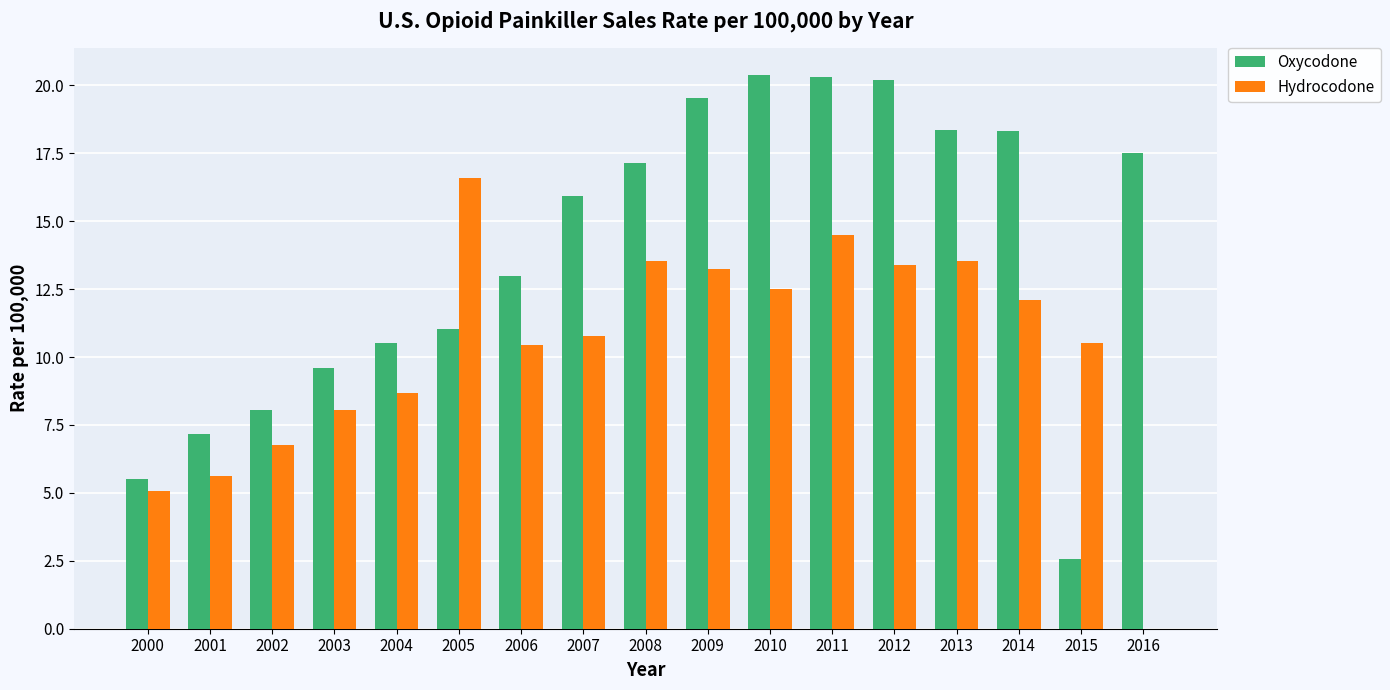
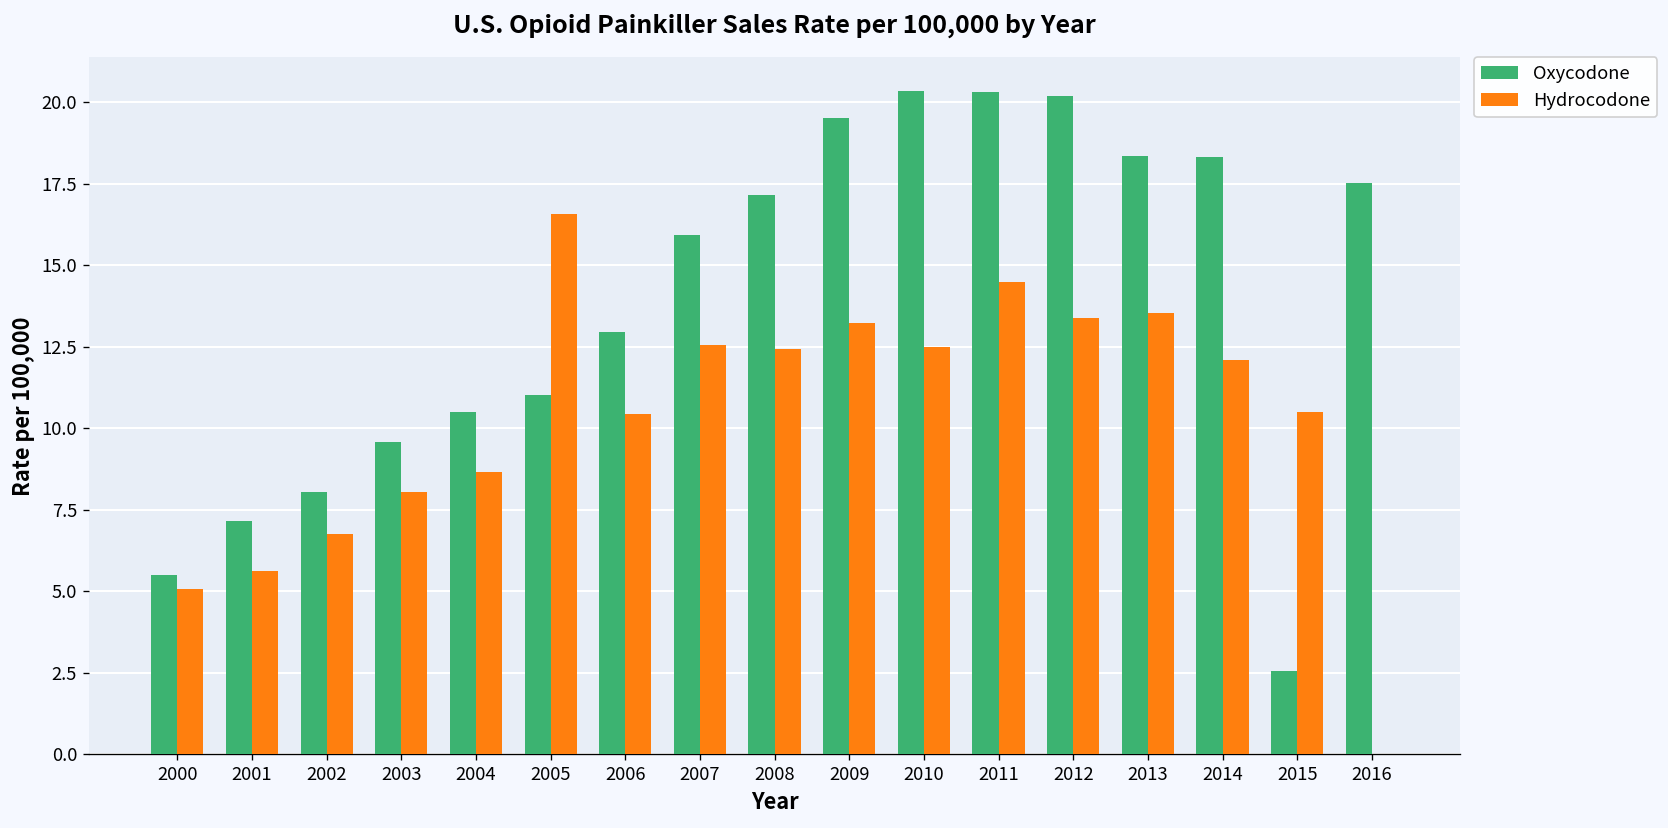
  {
    "Oxycodone": {
      "2000": 5.5,
      "2001": 7.2,
      "2002": 8.1,
      "2003": 9.6,
      "2004": 10.5,
      "2005": 11.0,
      "2006": 13.0,
      "2007": 15.9,
      "2008": 17.2,
      "2009": 19.5,
      "2010": 20.4,
      "2011": 20.3,
      "2012": 20.2,
      "2013": 18.3,
      "2014": 18.3,
      "2015": 2.6,
      "2016": 17.5
    },
    "Hydrocodone": {
      "2000": 5.1,
      "2001": 5.6,
      "2002": 6.8,
      "2003": 8.0,
      "2004": 8.7,
      "2005": 16.6,
      "2006": 10.5,
-     "2007": 10.8,
-     "2008": 13.5,
+     "2007": 12.6,
+     "2008": 12.4,
      "2009": 13.2,
      "2010": 12.5,
      "2011": 14.5,
      "2012": 13.4,
      "2013": 13.5,
      "2014": 12.1,
      "2015": 10.5,
      "2016": 0.0
    }
  }
